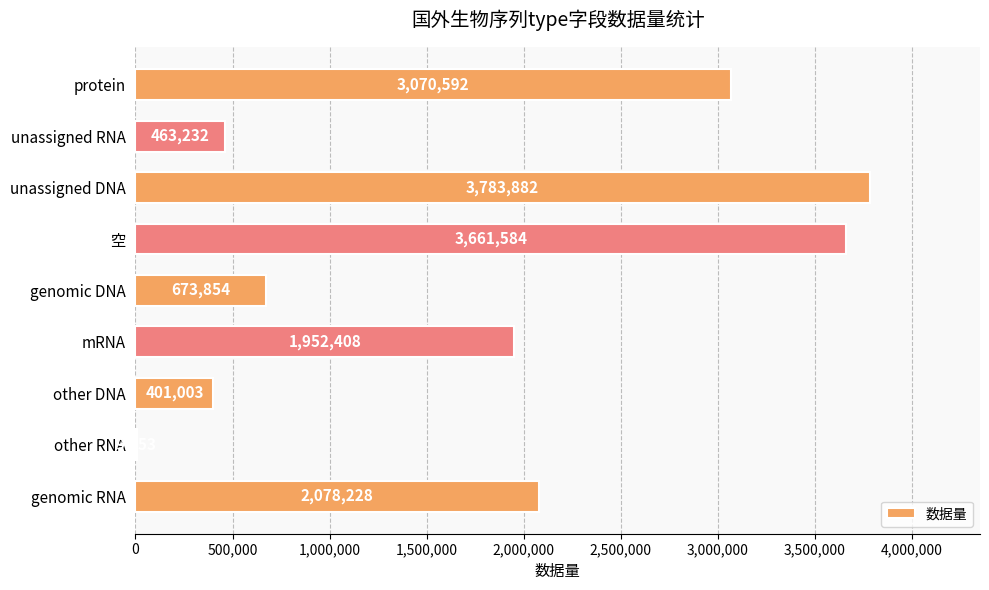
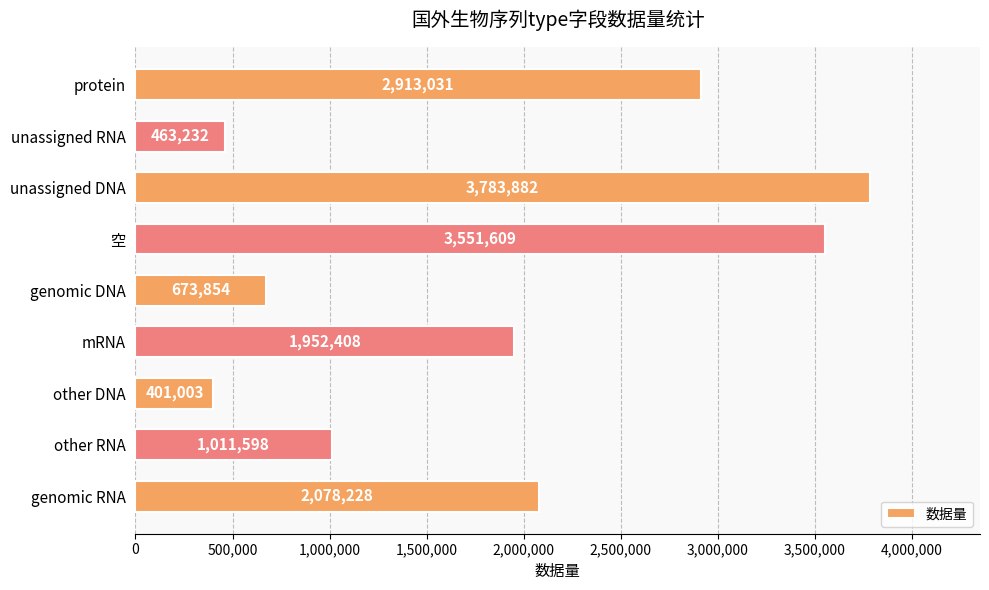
  {
-   "protein": "3,070,592",
+   "protein": "2,913,031",
    "unassigned RNA": "463,232",
    "unassigned DNA": "3,783,882",
-   "空": "3,661,584",
+   "空": "3,551,609",
    "genomic DNA": "673,854",
    "mRNA": "1,952,408",
    "other DNA": "401,003",
-   "other RNA": "10,000",
+   "other RNA": "1,010,000",
    "genomic RNA": "2,078,228"
  }
